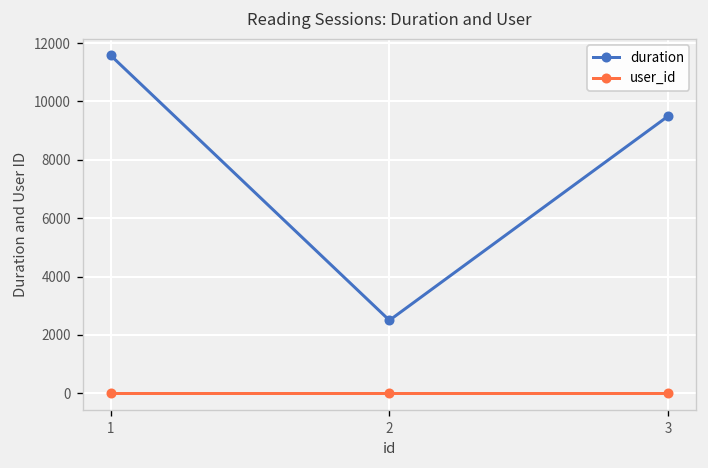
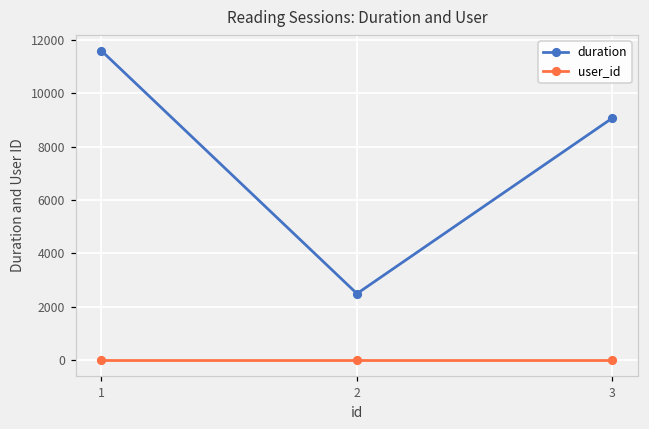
  {
    "duration": {
      "1": 11600,
      "2": 2500,
-     "3": 9500
+     "3": 9100
    },
    "user_id": {
      "1": 0,
      "2": 0,
      "3": 0
    }
  }
